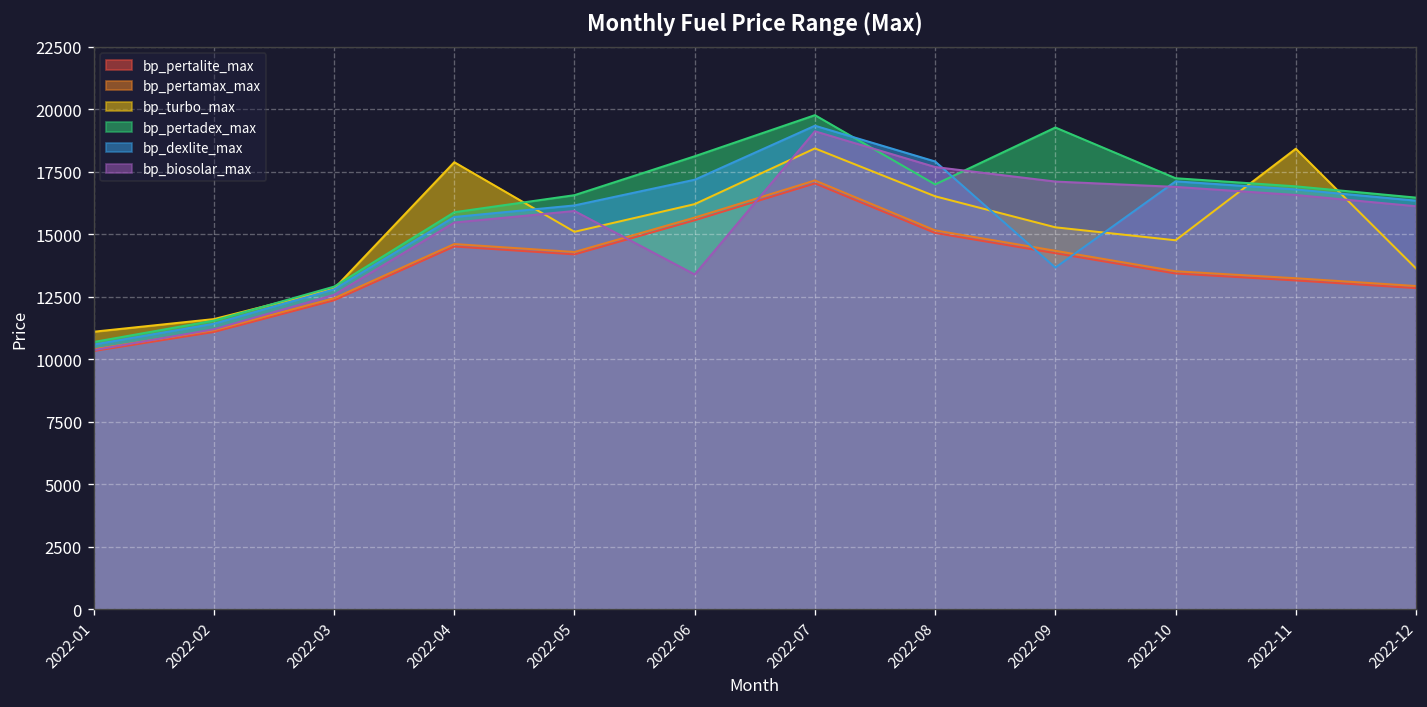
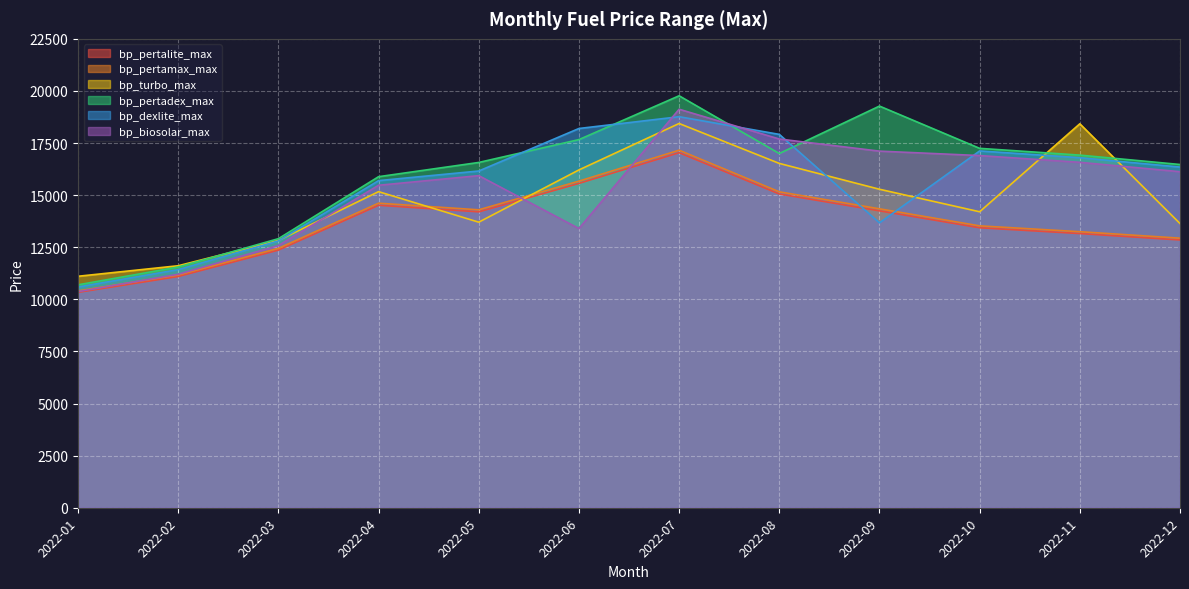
  {
    "bp_turbo_max": {
      "2022-01": 11100,
-     "2022-04": 17900,
-     "2022-05": 15100,
+     "2022-04": 15200,
+     "2022-05": 13700,
      "2022-06": 16200,
      "2022-07": 18400,
      "2022-08": 16500,
      "2022-09": 15300,
-     "2022-10": 14800,
+     "2022-10": 14200,
      "2022-11": 18400,
      "2022-12": 13600
    },
    "bp_pertadex_max": {
      "2022-04": 15900,
      "2022-05": 16600,
-     "2022-06": 18100,
+     "2022-06": 17700,
      "2022-07": 19800,
      "2022-08": 17000,
      "2022-09": 19300,
      "2022-10": 17200,
      "2022-11": 16900,
      "2022-12": 16500
    },
    "bp_dexlite_max": {
      "2022-02": 11400,
      "2022-04": 15700,
      "2022-05": 16200,
-     "2022-06": 17200,
-     "2022-07": 19300,
+     "2022-06": 18200,
+     "2022-07": 18800,
      "2022-08": 17900,
      "2022-09": 13700,
      "2022-10": 17100,
      "2022-11": 16800,
      "2022-12": 16300
    },
    "bp_biosolar_max": {
      "2022-03": 12600,
      "2022-04": 15500,
      "2022-05": 15900,
      "2022-06": 13400,
      "2022-07": 19100,
      "2022-08": 17700,
      "2022-09": 17100,
      "2022-10": 16900,
      "2022-11": 16600,
      "2022-12": 16100
    }
  }
